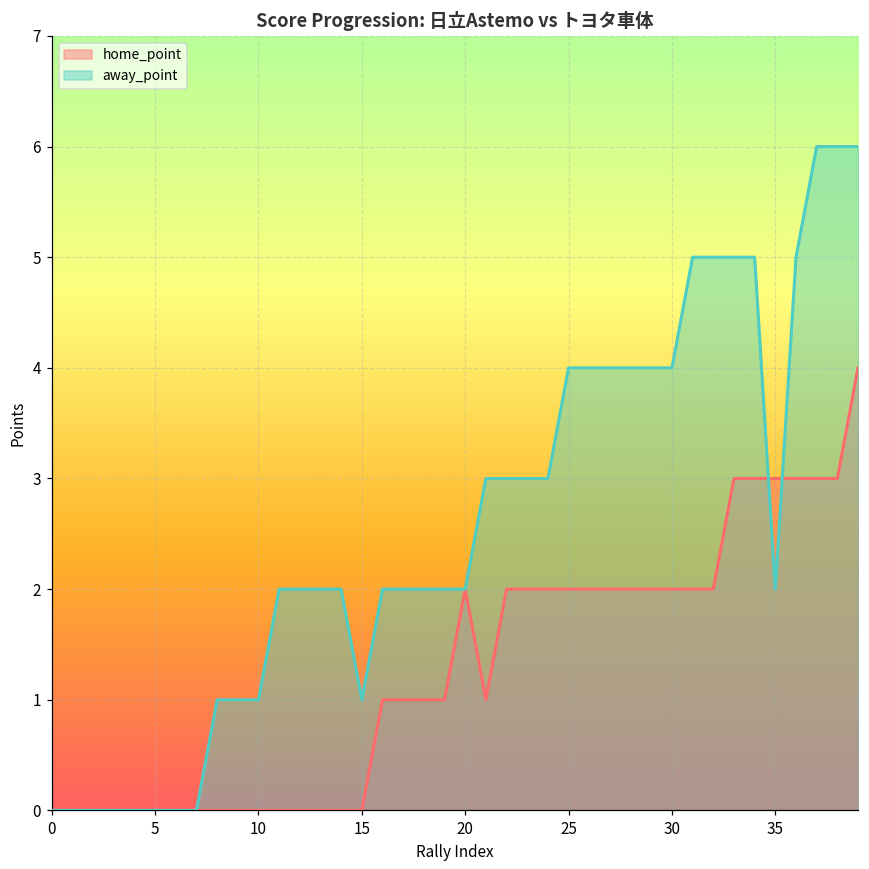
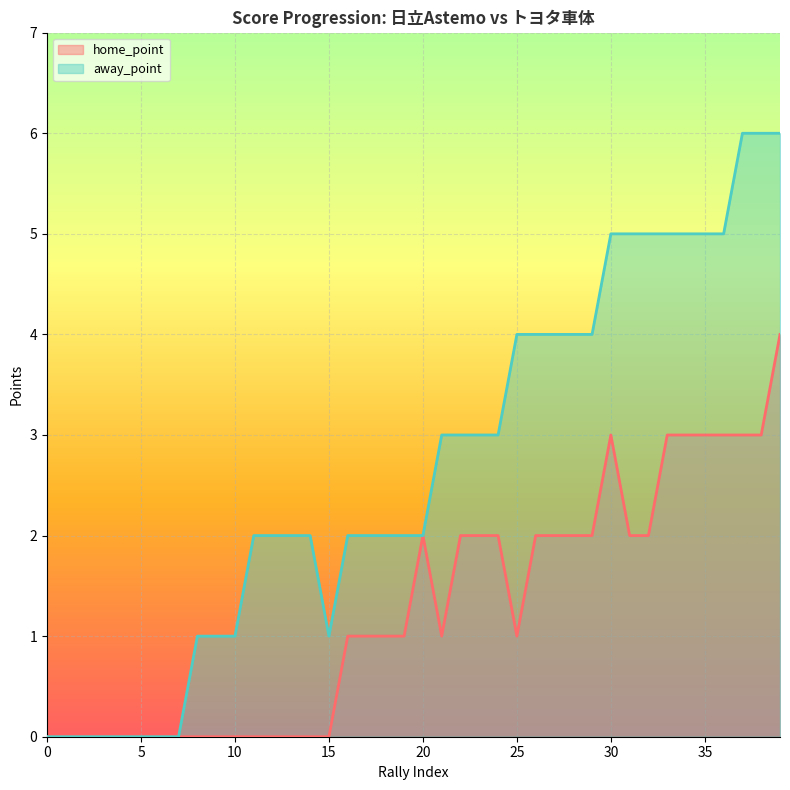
  {
    "home_point": {
      "10": 0,
      "15": 0,
-     "25": 2,
-     "30": 2,
+     "25": 1,
+     "30": 3,
      "35": 3
    },
    "away_point": {
      "10": 1,
      "15": 1,
      "25": 4,
-     "30": 4,
-     "35": 2
+     "30": 5,
+     "35": 5
    }
  }
